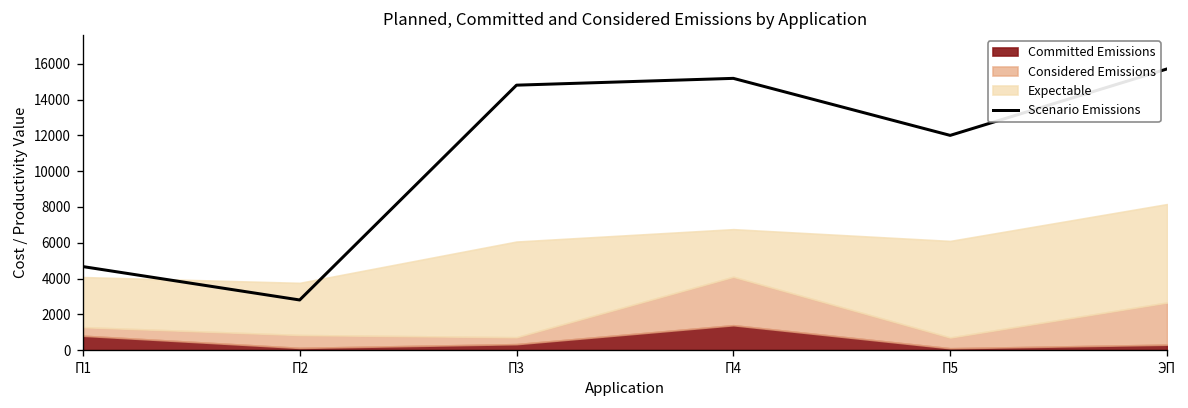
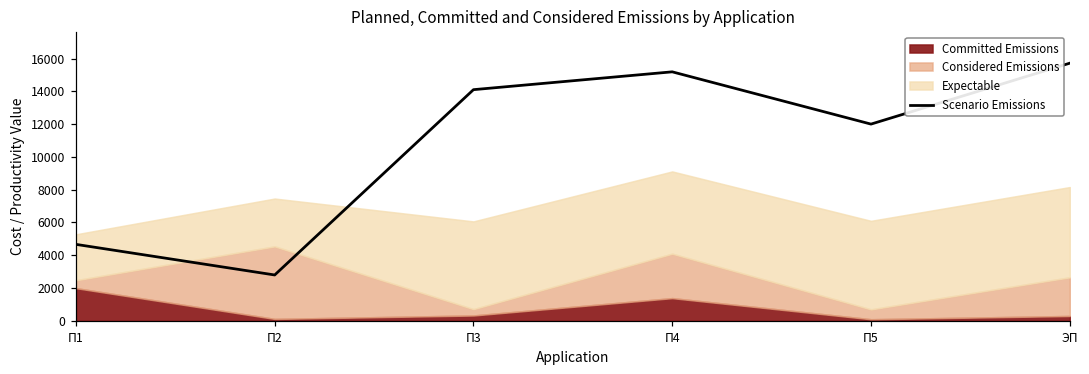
  {
    "Committed Emissions": {
-     "П1": 800,
+     "П1": 2000,
      "П3": 300,
      "П4": 1400,
      "ЭП": 300
    },
    "Scenario Emissions": {
      "П1": 4700,
      "П2": 2800,
-     "П3": 14800,
+     "П3": 14100,
      "П4": 15200,
      "П5": 12000,
      "ЭП": 15700
    },
    "Considered Emissions": {
      "П1": 500,
-     "П2": 700,
+     "П2": 4400,
      "П3": 400,
      "П4": 2700,
      "П5": 600,
      "ЭП": 2400
    },
    "Expectable": {
      "П1": 2800,
      "П2": 2900,
      "П3": 5300,
-     "П4": 2700,
+     "П4": 5000,
      "П5": 5400,
      "ЭП": 5500
    }
  }
